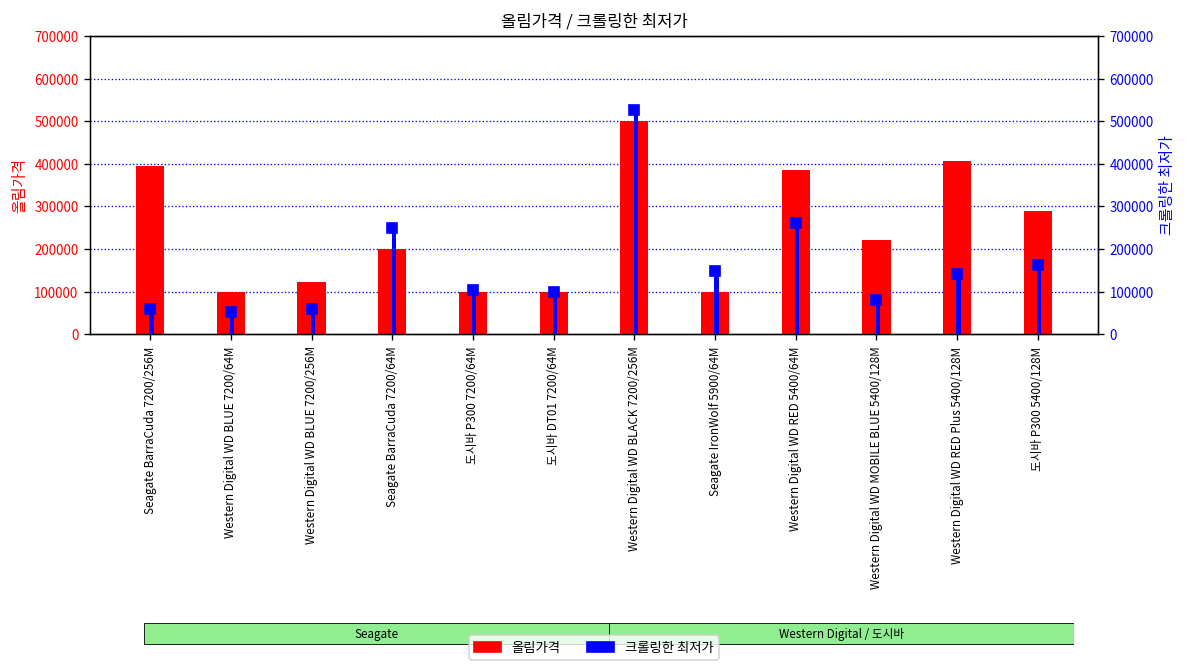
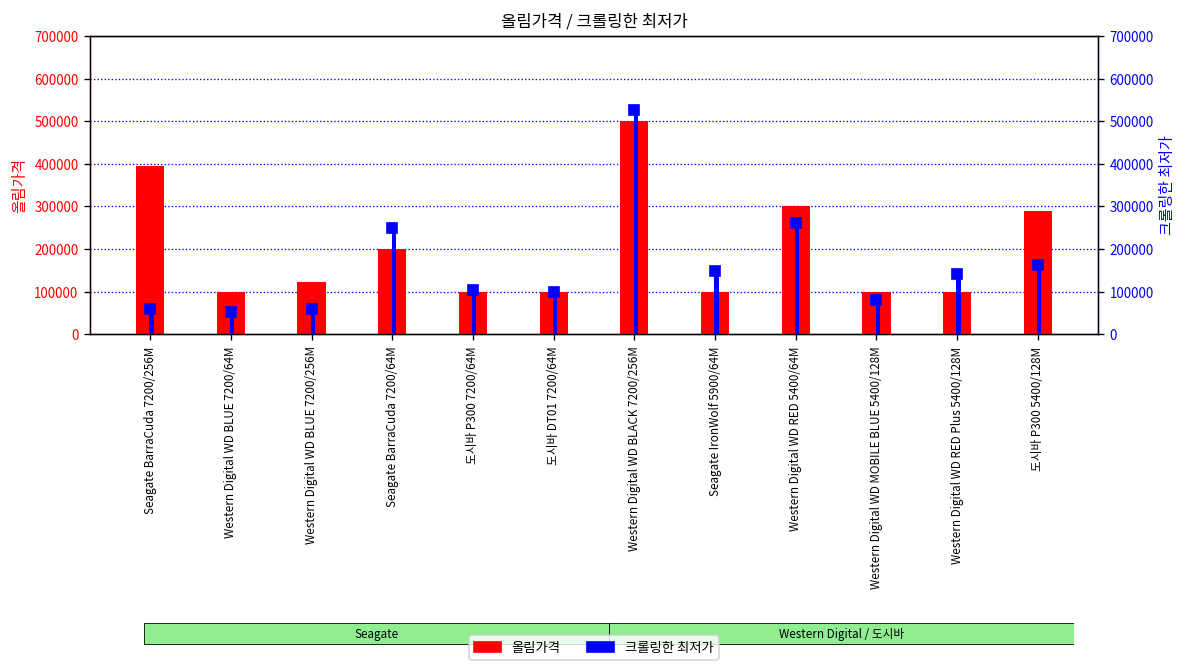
  {
    "올림가격": {
      "Seagate BarraCuda 7200/256M": 390000,
      "Western Digital WD BLUE 7200/64M": 100000,
      "Western Digital WD BLUE 7200/256M": 120000,
      "Seagate BarraCuda 7200/64M": 200000,
      "도시바 P300 7200/64M": 100000,
      "도시바 DT01 7200/64M": 100000,
      "Western Digital WD BLACK 7200/256M": 500000,
      "Seagate IronWolf 5900/64M": 100000,
-     "Western Digital WD RED 5400/64M": 390000,
-     "Western Digital WD MOBILE BLUE 5400/128M": 220000,
-     "Western Digital WD RED Plus 5400/128M": 410000,
+     "Western Digital WD RED 5400/64M": 300000,
+     "Western Digital WD MOBILE BLUE 5400/128M": 100000,
+     "Western Digital WD RED Plus 5400/128M": 100000,
      "도시바 P300 5400/128M": 290000
    }
  }
